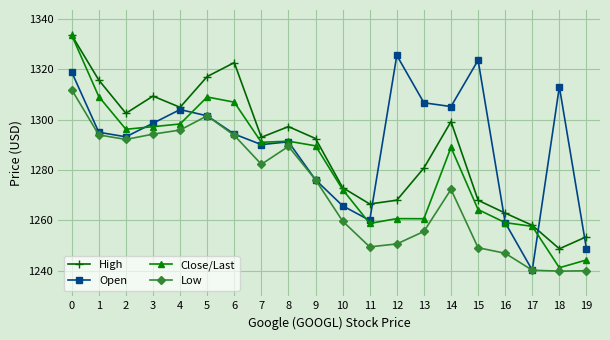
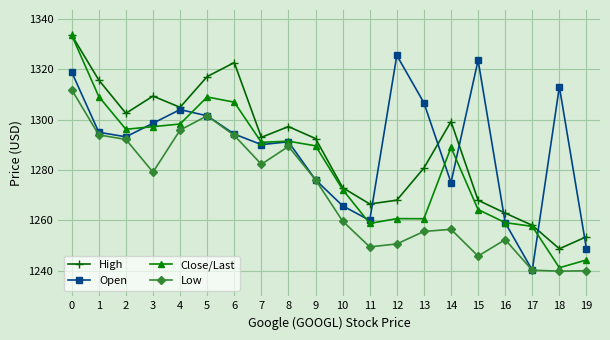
  {
    "Open": {
      "0": 1319,
      "1": 1295,
      "2": 1293,
      "3": 1299,
      "10": 1266,
      "11": 1260,
      "12": 1326,
      "13": 1307,
-     "14": 1305,
+     "14": 1275,
      "15": 1324,
      "18": 1313,
      "19": 1249
    },
    "Low": {
      "0": 1312,
      "1": 1294,
      "2": 1292,
-     "3": 1294,
+     "3": 1279,
      "4": 1296,
      "7": 1282,
      "8": 1289,
      "10": 1260,
      "11": 1249,
      "12": 1251,
      "13": 1256,
-     "14": 1272,
-     "15": 1249,
-     "16": 1247,
+     "14": 1256,
+     "15": 1246,
+     "16": 1252,
      "18": 1240,
      "19": 1240
    }
  }
